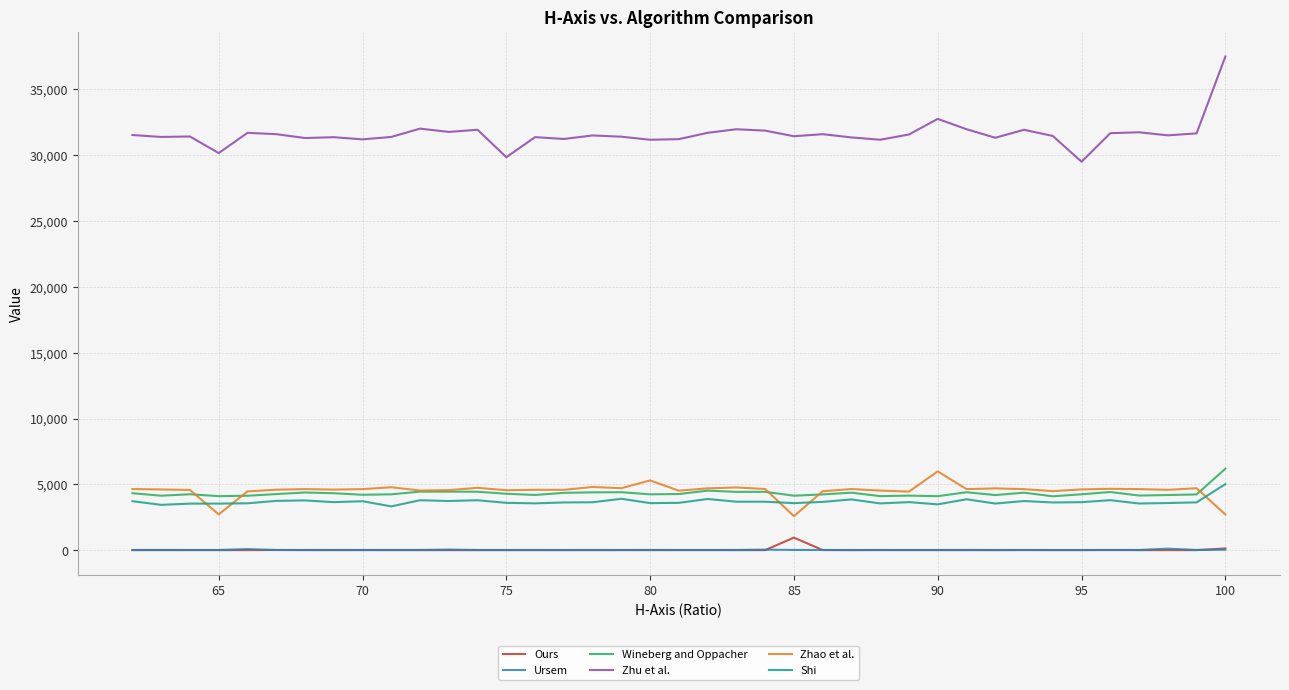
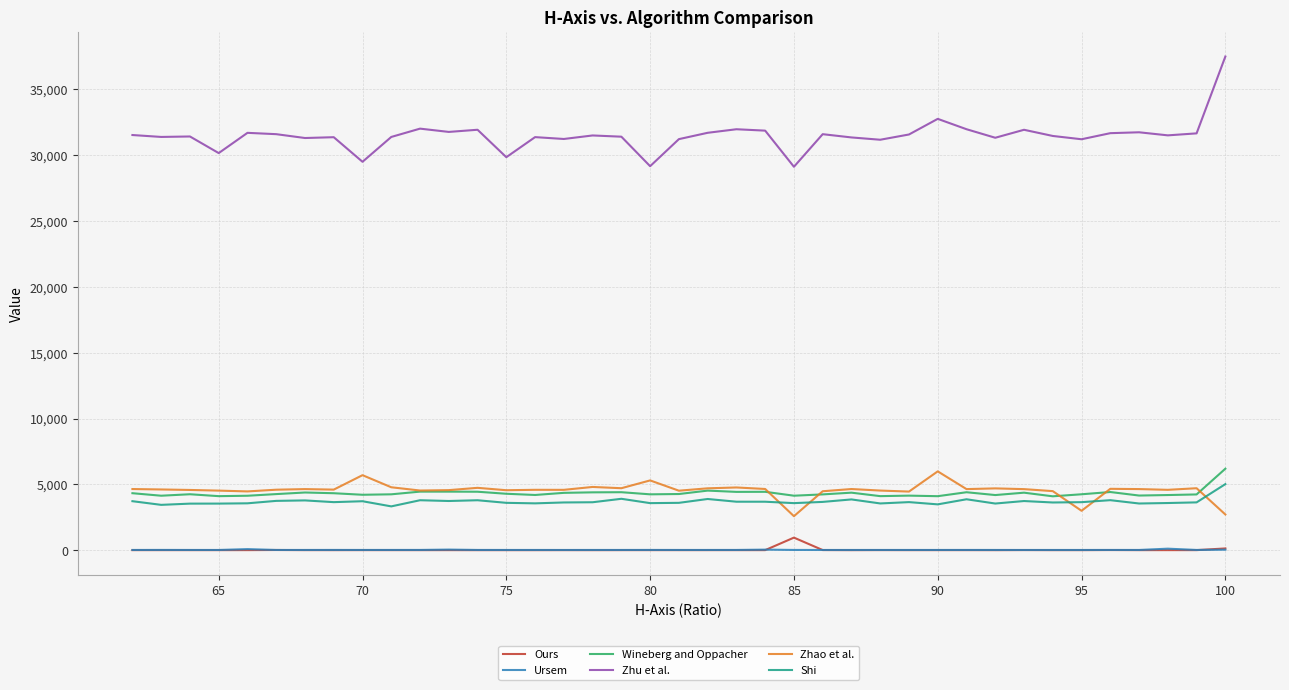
  {
    "Ours": {
      "85": "1,000"
    },
    "Ursem": {
      "85": "0"
    },
    "Zhu et al.": {
      "65": "30,200",
-     "70": "31,200",
+     "70": "29,500",
      "75": "29,800",
-     "80": "31,200",
-     "85": "31,400",
+     "80": "29,200",
+     "85": "29,100",
      "90": "32,800",
-     "95": "29,500",
+     "95": "31,200",
      "100": "37,500"
    },
    "Zhao et al.": {
-     "65": "2,700",
-     "70": "4,600",
+     "65": "4,500",
+     "70": "5,700",
      "75": "4,600",
      "80": "5,300",
      "85": "2,600",
      "90": "6,000",
-     "95": "4,600",
+     "95": "3,000",
      "100": "2,700"
    }
  }
